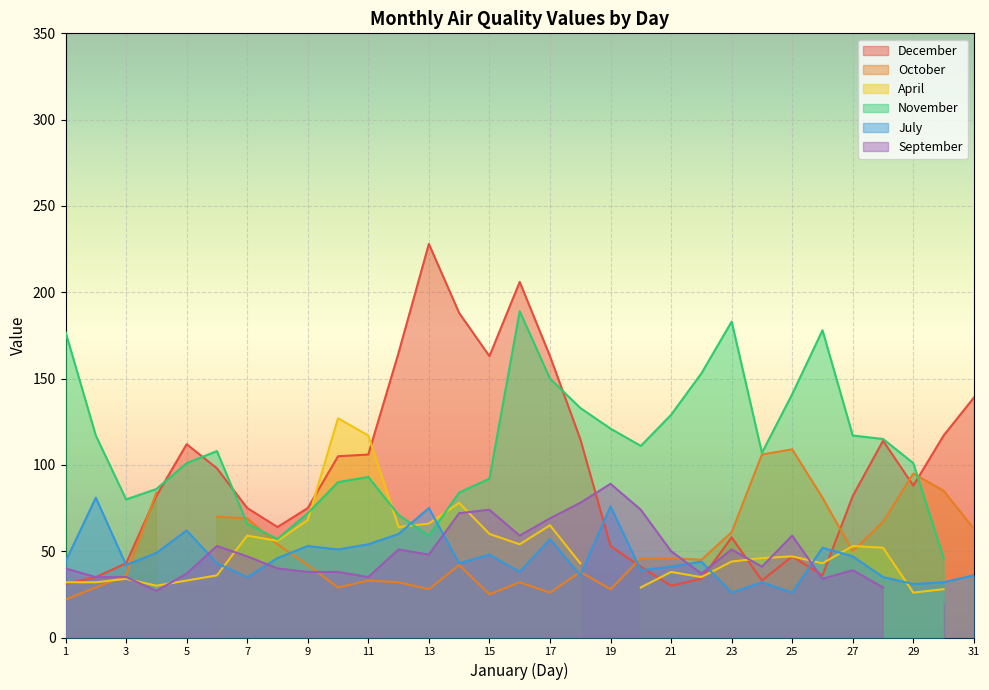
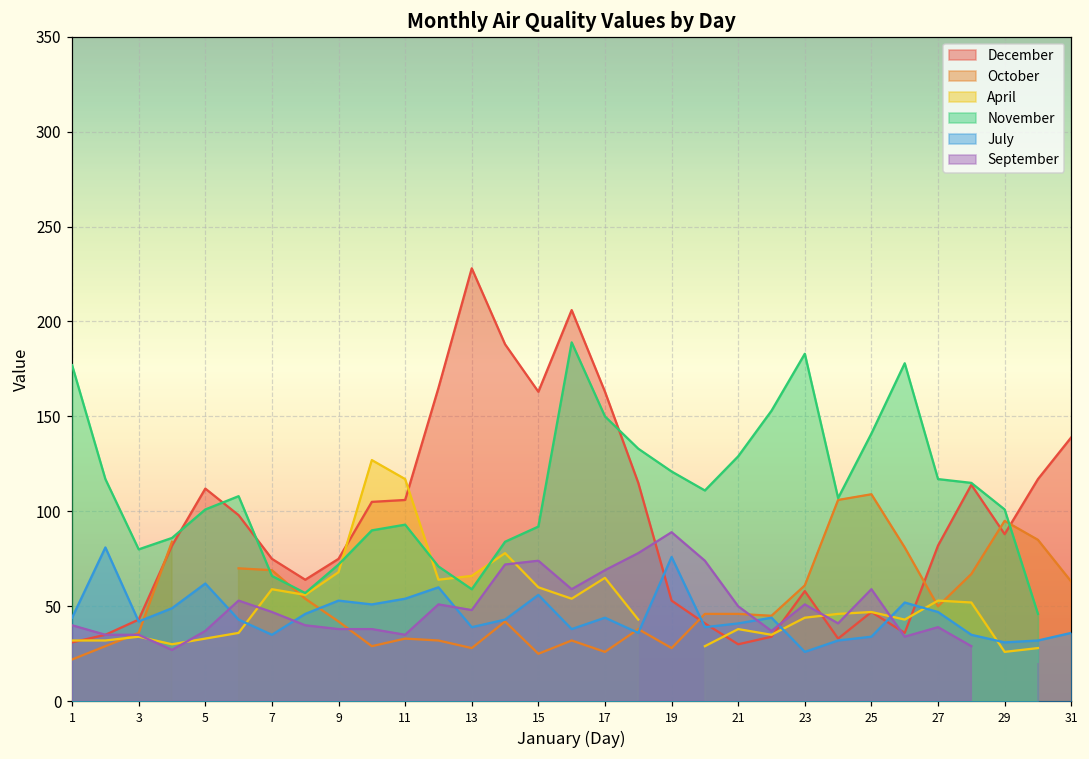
  {
    "November": {
      "1": 177,
      "3": 80,
      "5": 101,
      "7": 66,
      "9": 72,
      "11": 93,
      "13": 59,
      "15": 92,
      "17": 150,
      "19": 121,
      "21": 129,
      "23": 183,
      "25": 141,
      "27": 117,
      "29": 101
    },
    "July": {
      "1": 44,
      "5": 62,
      "7": 35,
      "9": 53,
      "11": 54,
-     "13": 75,
-     "15": 48,
-     "17": 57,
+     "13": 39,
+     "15": 56,
+     "17": 44,
      "19": 76,
      "21": 41,
      "23": 26,
-     "25": 26,
+     "25": 34,
      "27": 47,
      "29": 31,
      "31": 36
    }
  }
